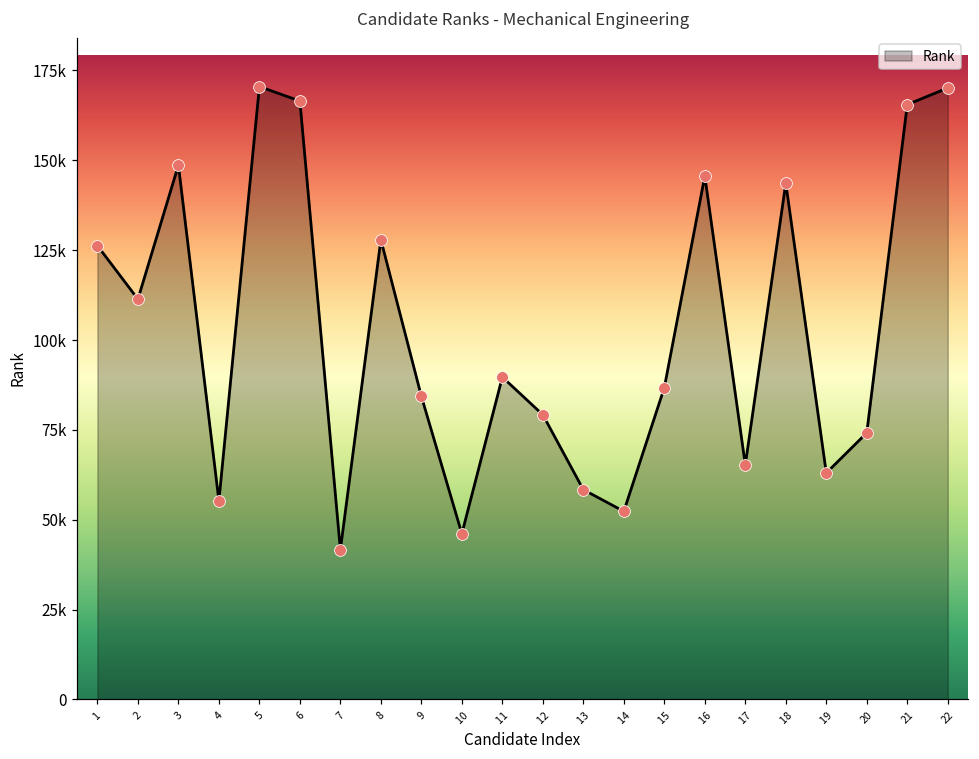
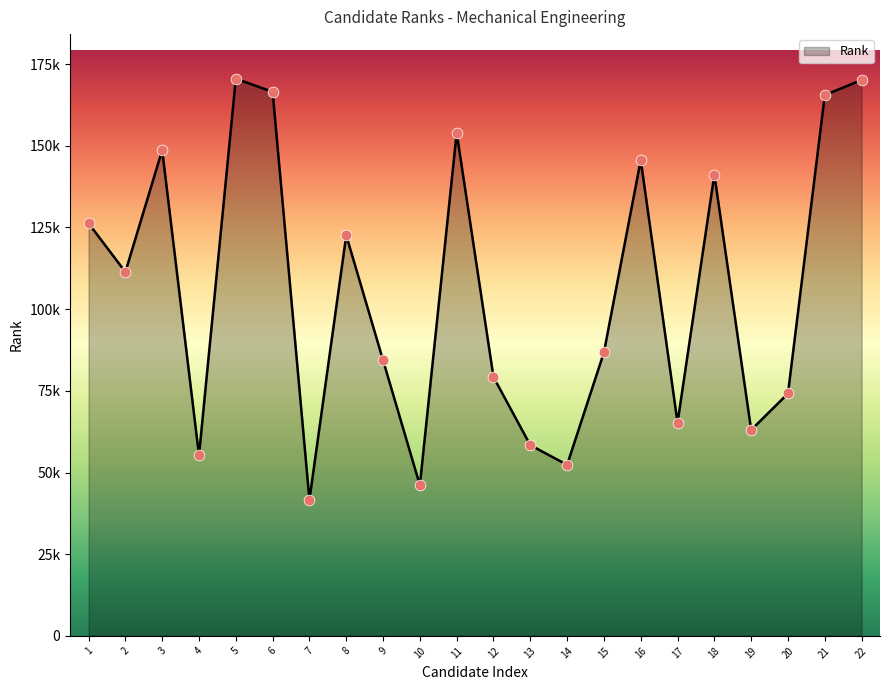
  {
    "1": 126000,
    "2": 111000,
    "3": 149000,
    "4": 55000,
    "5": 171000,
    "6": 167000,
    "7": 42000,
-   "8": 128000,
+   "8": 123000,
    "9": 84000,
    "10": 46000,
-   "11": 90000,
+   "11": 154000,
    "12": 79000,
    "13": 58000,
    "14": 52000,
    "15": 87000,
    "16": 146000,
    "17": 65000,
-   "18": 144000,
+   "18": 141000,
    "19": 63000,
    "20": 74000,
    "21": 166000,
    "22": 170000
  }
